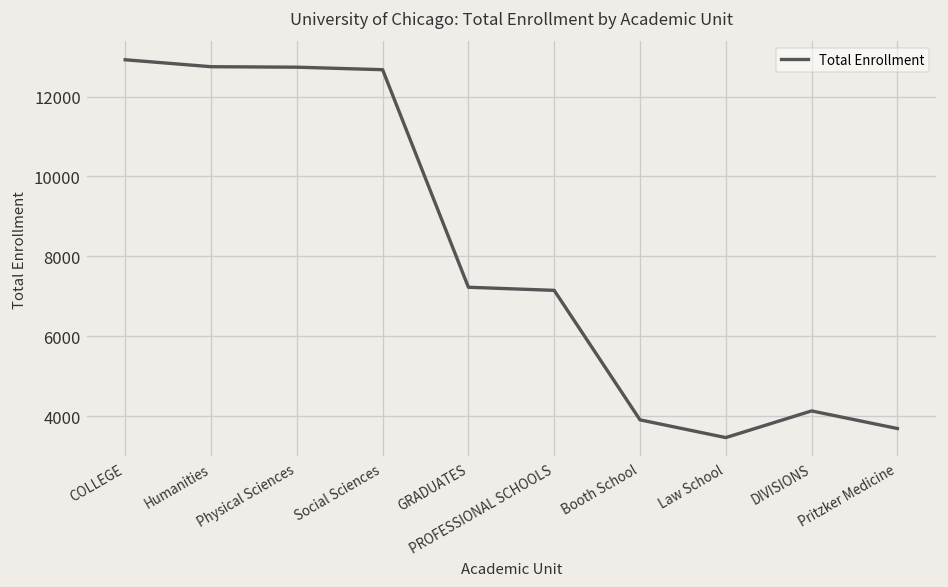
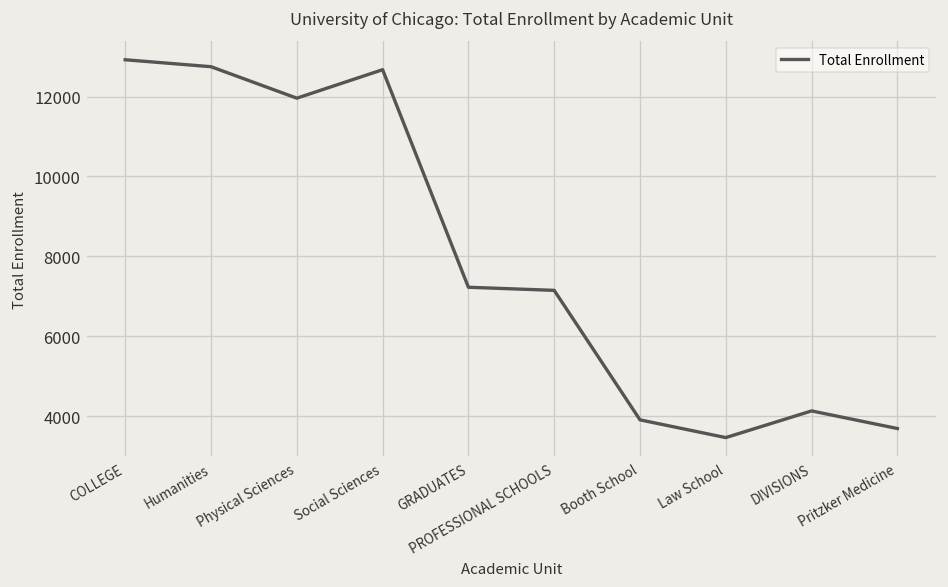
  {
    "COLLEGE": 12900,
    "Humanities": 12700,
-   "Physical Sciences": 12700,
+   "Physical Sciences": 12000,
    "Social Sciences": 12700,
    "GRADUATES": 7200,
    "PROFESSIONAL SCHOOLS": 7100,
    "Booth School": 3900,
    "Law School": 3500,
    "DIVISIONS": 4100,
    "Pritzker Medicine": 3700
  }
